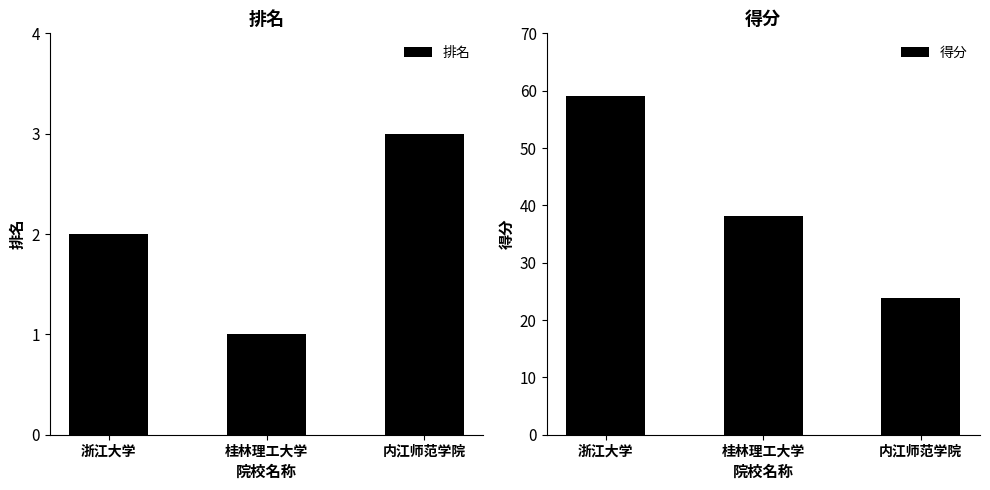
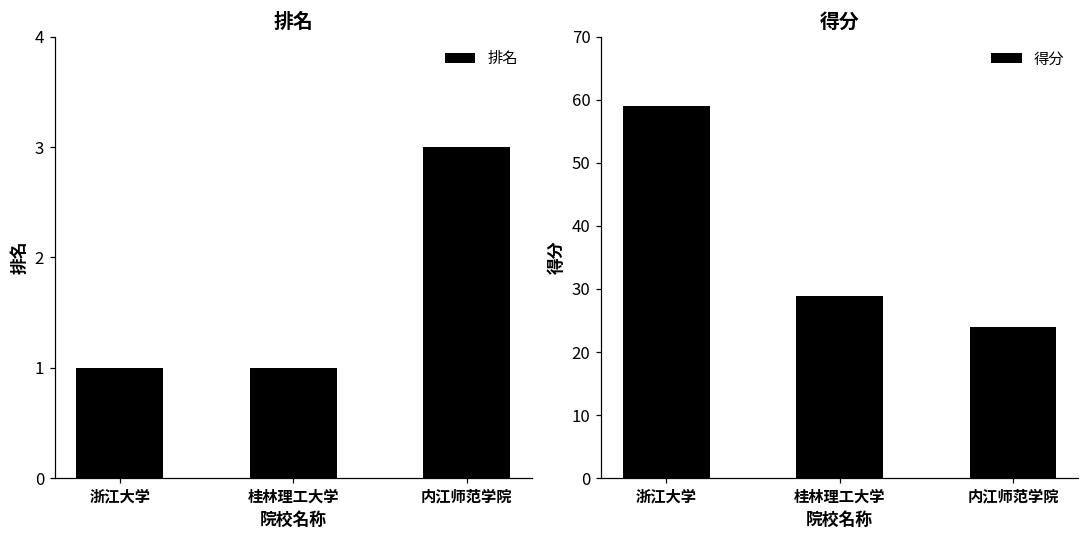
  {
    "排名": {
-     "浙江大学": 2,
+     "浙江大学": 1,
      "桂林理工大学": 1,
      "内江师范学院": 3
    },
    "得分": {
      "浙江大学": 59,
-     "桂林理工大学": 38,
+     "桂林理工大学": 29,
      "内江师范学院": 24
    }
  }
